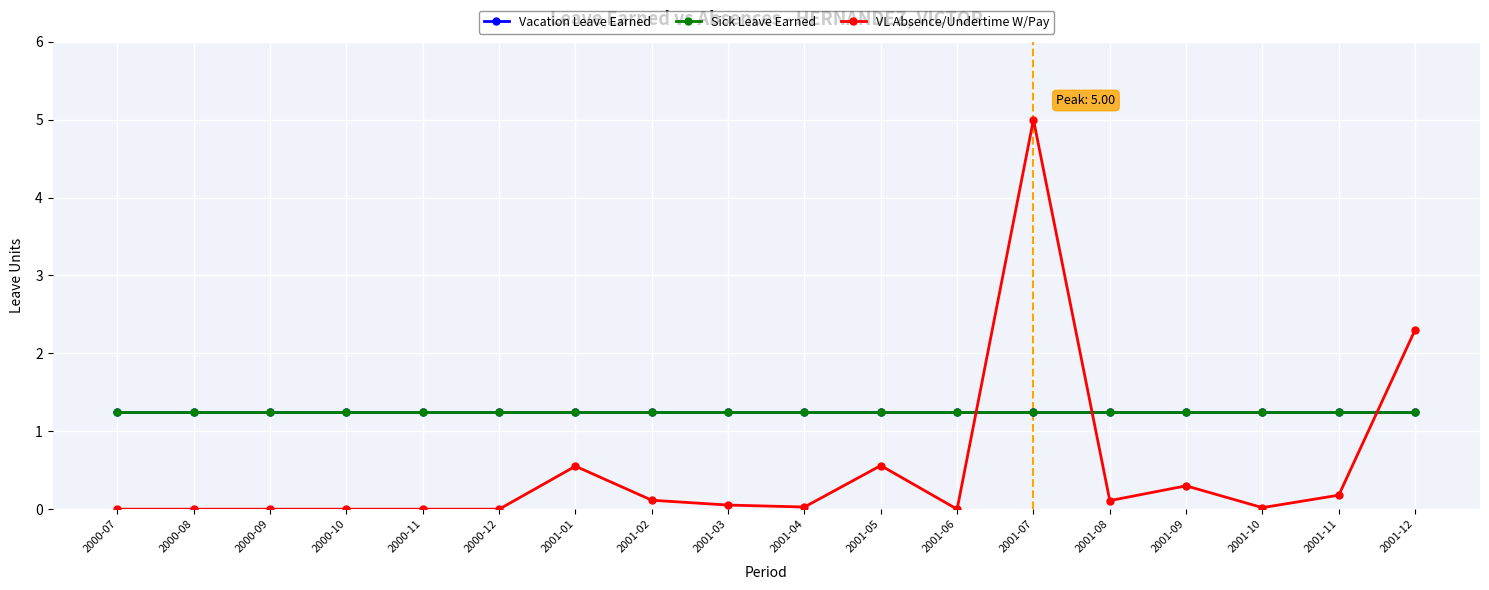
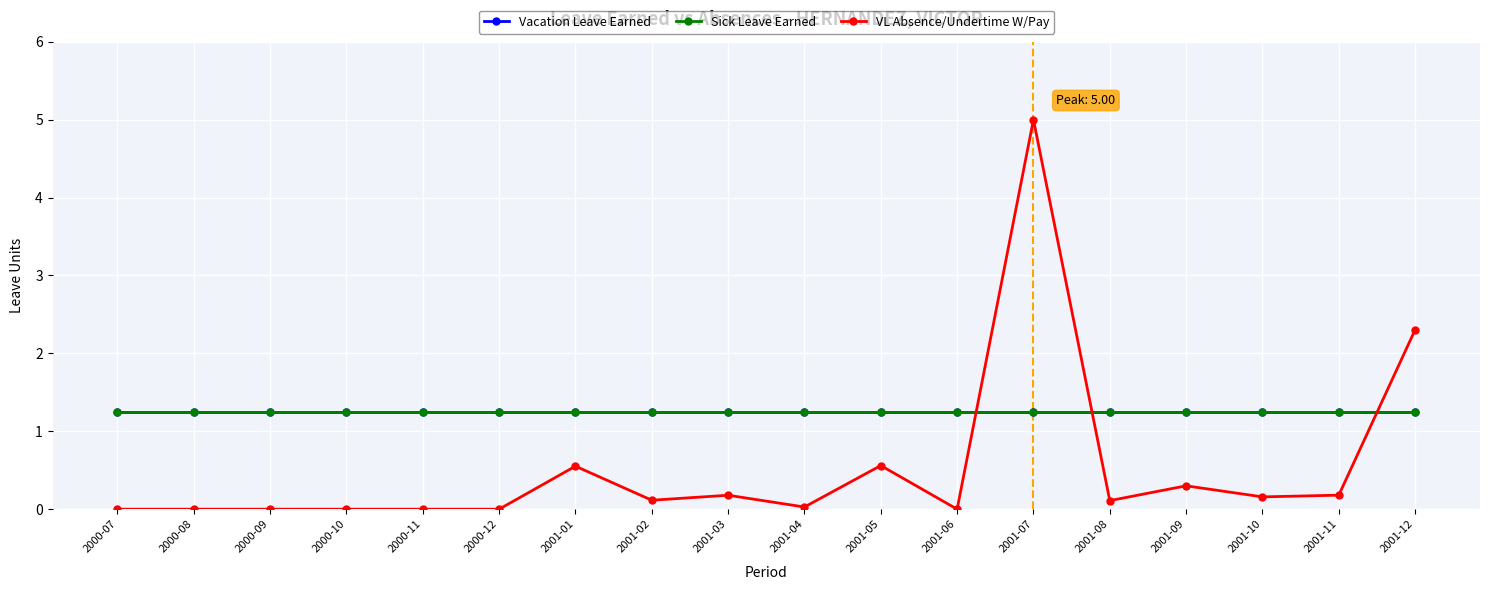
  {
    "Sick Leave Earned": {
      "2000-07": 1.3,
      "2000-08": 1.3,
      "2000-09": 1.3,
      "2000-10": 1.3,
      "2000-11": 1.3,
      "2000-12": 1.3,
      "2001-01": 1.3,
      "2001-02": 1.3,
      "2001-03": 1.3,
      "2001-04": 1.3,
      "2001-05": 1.3,
      "2001-06": 1.3,
      "2001-07": 1.3,
      "2001-08": 1.3,
      "2001-09": 1.3,
      "2001-10": 1.3,
      "2001-11": 1.3,
      "2001-12": 1.3
    },
    "VL Absence/Undertime W/Pay": {
      "2000-07": 0.0,
      "2000-08": 0.0,
      "2000-09": 0.0,
      "2000-10": 0.0,
      "2000-11": 0.0,
      "2000-12": 0.0,
      "2001-01": 0.6,
      "2001-02": 0.1,
-     "2001-03": 0.1,
+     "2001-03": 0.2,
      "2001-04": 0.0,
      "2001-05": 0.6,
      "2001-06": 0.0,
      "2001-07": 5.0,
      "2001-08": 0.1,
      "2001-09": 0.3,
-     "2001-10": 0.0,
+     "2001-10": 0.2,
      "2001-11": 0.2,
      "2001-12": 2.3
    }
  }
